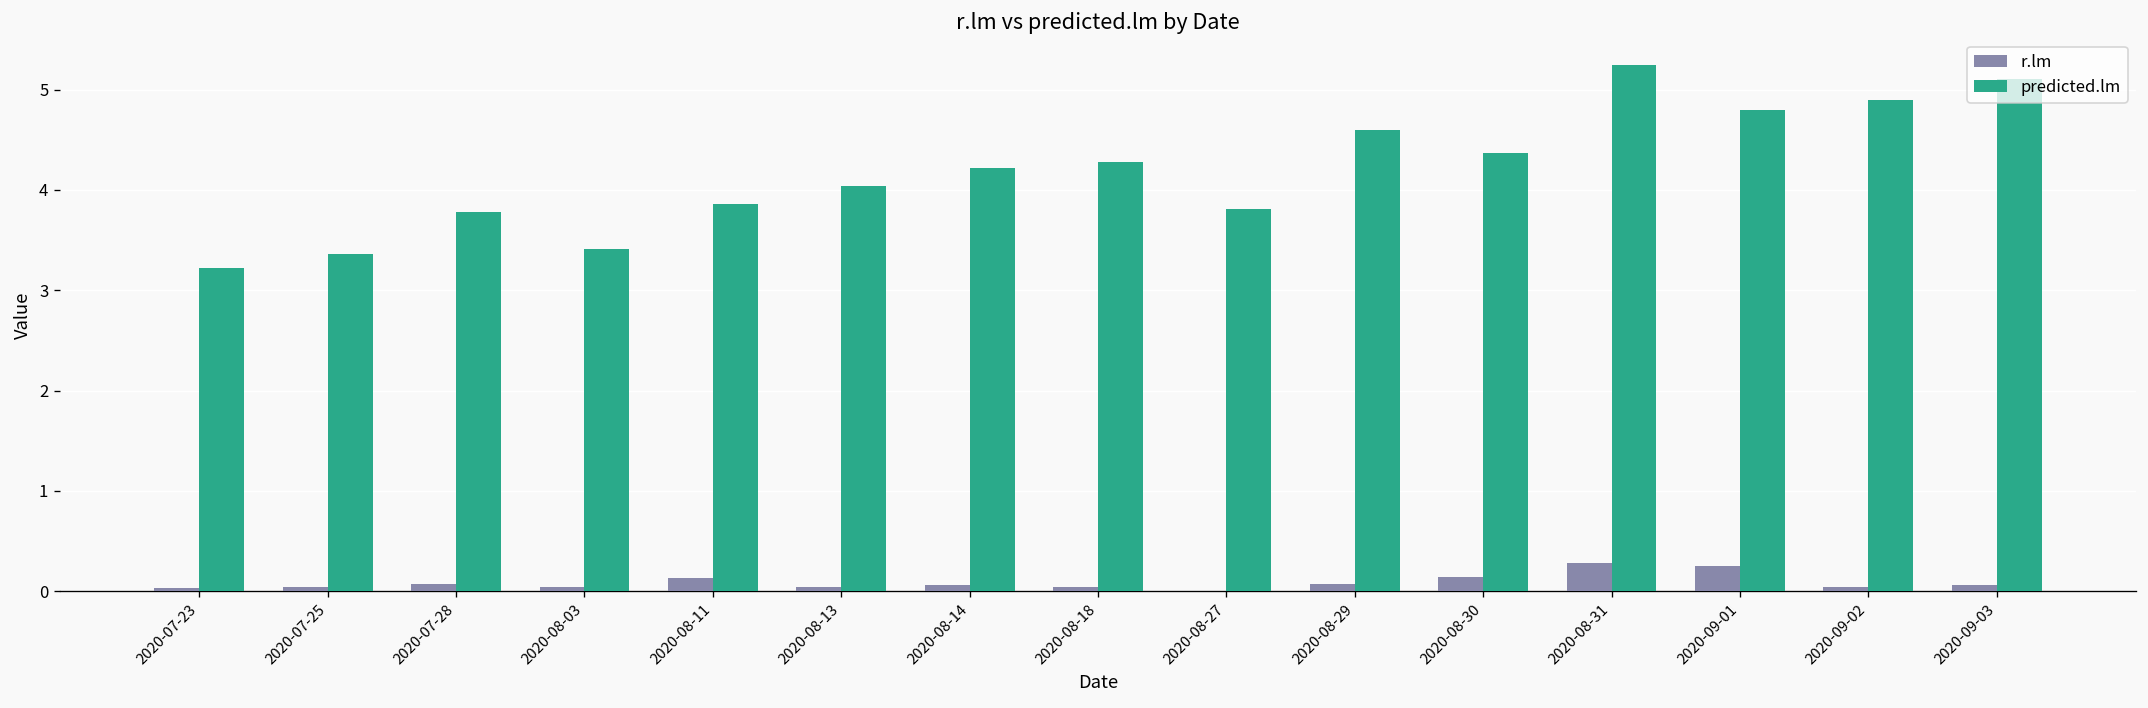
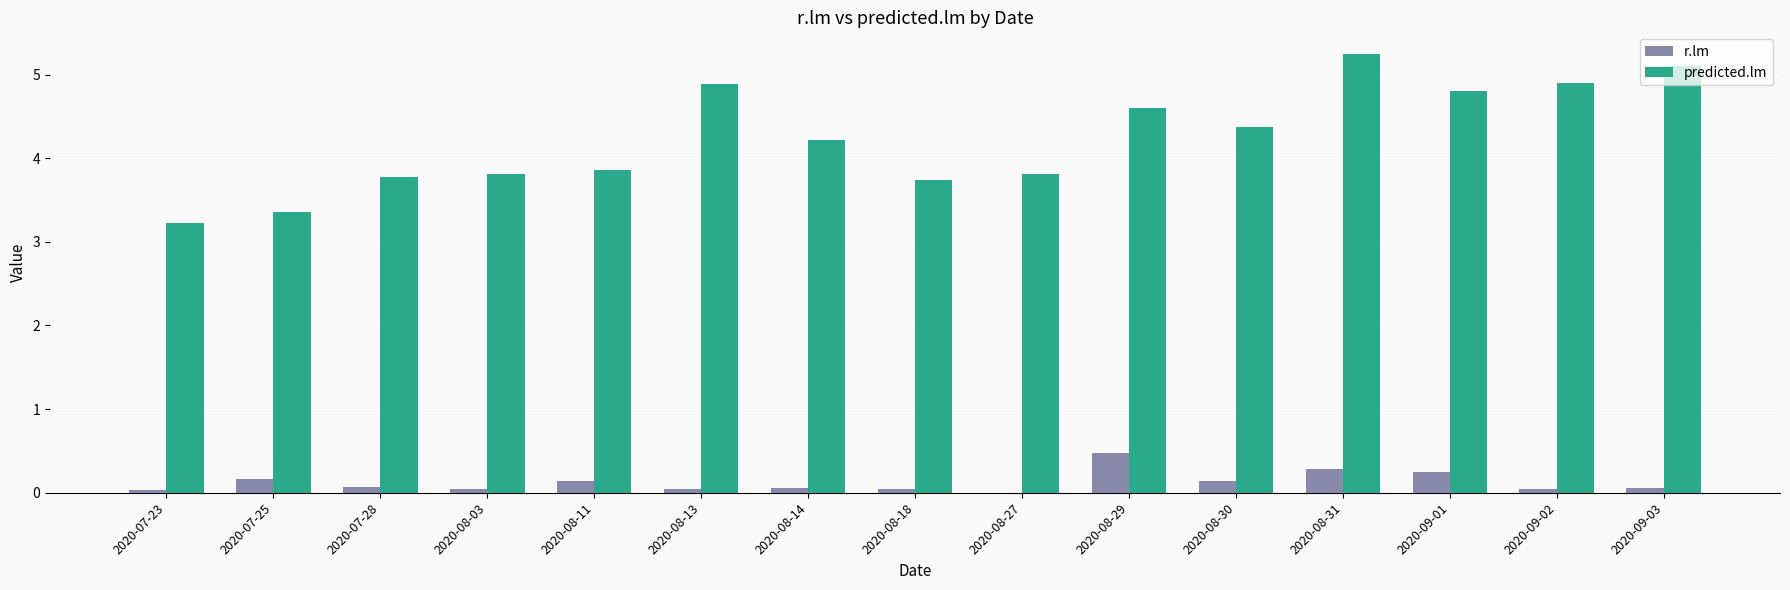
  {
    "r.lm": {
-     "2020-07-25": 0.0,
+     "2020-07-25": 0.2,
      "2020-07-28": 0.1,
      "2020-08-03": 0.0,
      "2020-08-11": 0.1,
      "2020-08-13": 0.0,
      "2020-08-14": 0.1,
      "2020-08-18": 0.0,
-     "2020-08-29": 0.1,
+     "2020-08-29": 0.5,
      "2020-08-30": 0.1,
      "2020-08-31": 0.3,
      "2020-09-01": 0.3,
      "2020-09-02": 0.0,
      "2020-09-03": 0.1
    },
    "predicted.lm": {
      "2020-07-23": 3.2,
      "2020-07-25": 3.4,
      "2020-07-28": 3.8,
-     "2020-08-03": 3.4,
+     "2020-08-03": 3.8,
      "2020-08-11": 3.9,
-     "2020-08-13": 4.0,
+     "2020-08-13": 4.9,
      "2020-08-14": 4.2,
-     "2020-08-18": 4.3,
+     "2020-08-18": 3.7,
      "2020-08-27": 3.8,
      "2020-08-29": 4.6,
      "2020-08-30": 4.4,
      "2020-08-31": 5.2,
      "2020-09-01": 4.8,
      "2020-09-02": 4.9
    }
  }
